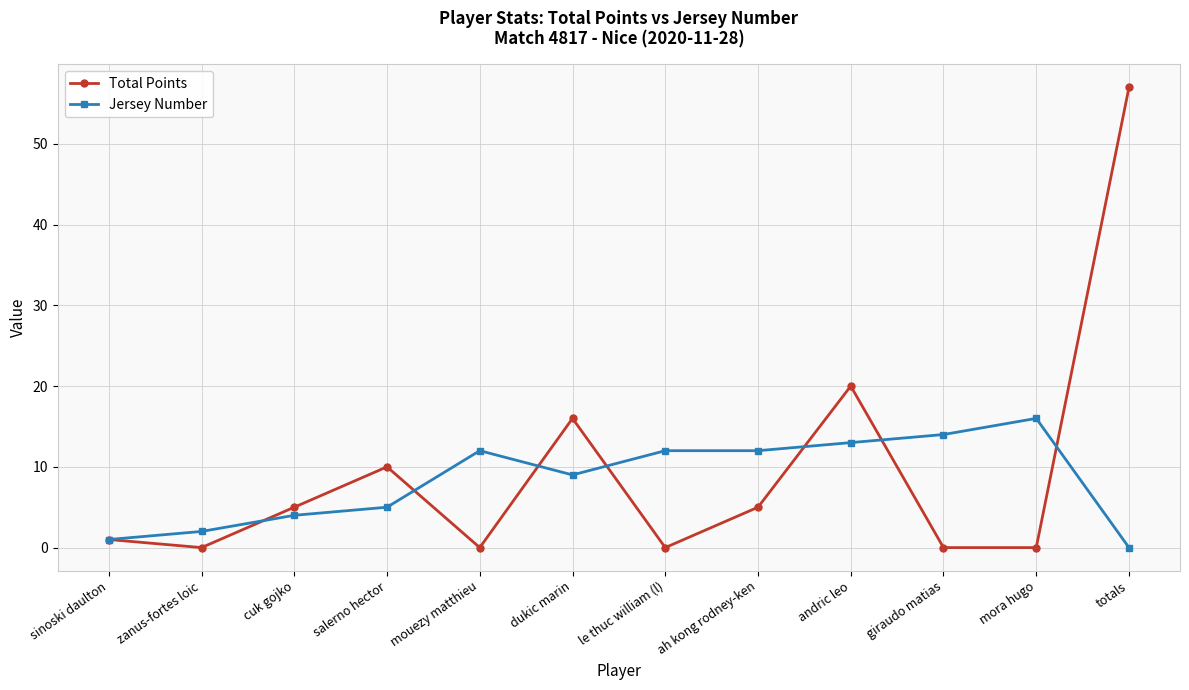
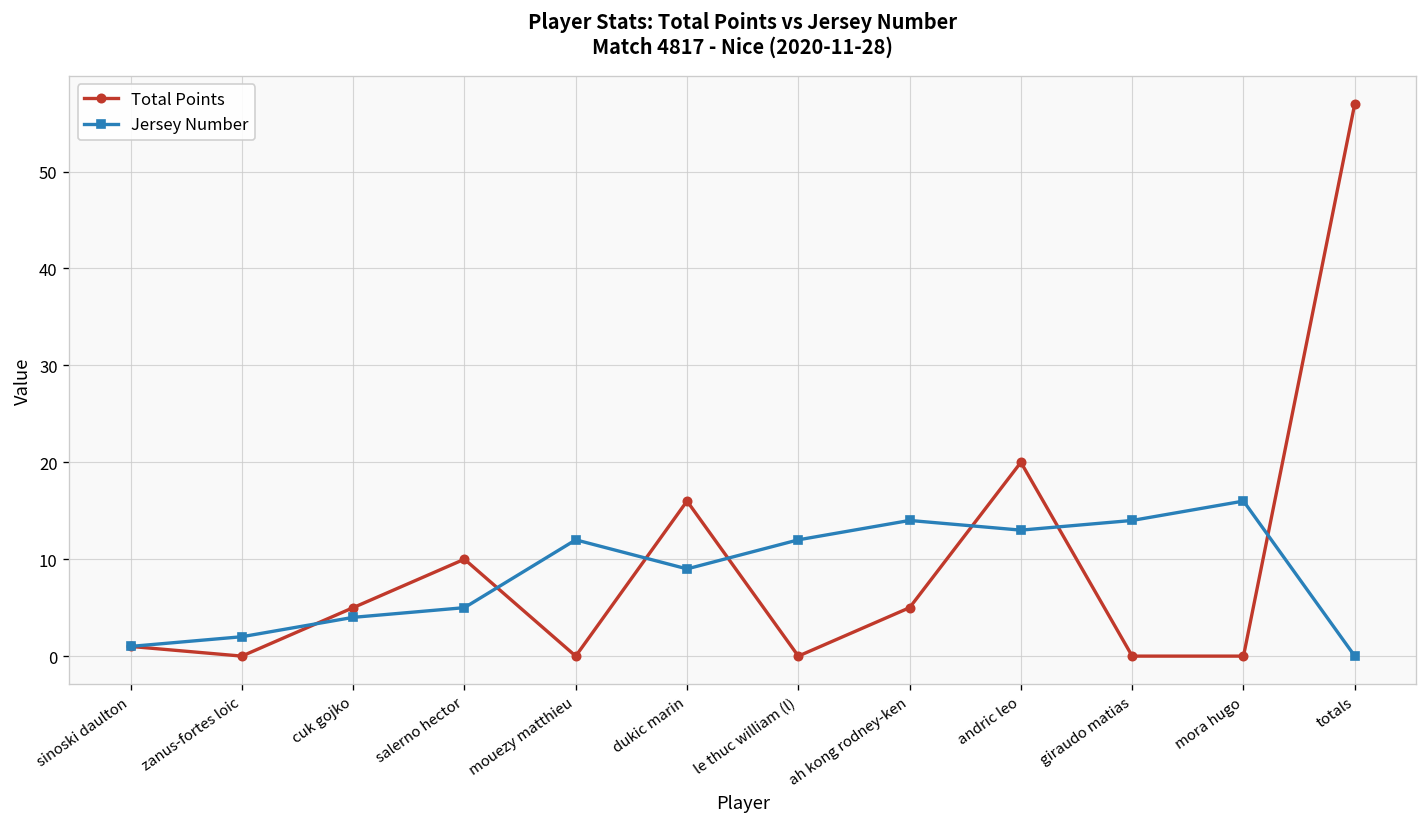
  {
    "Total Points": {
      "zanus-fortes loic": 0,
      "cuk gojko": 5,
      "salerno hector": 10,
      "mouezy matthieu": 0,
      "dukic marin": 16,
      "le thuc william (l)": 0,
      "ah kong rodney-ken": 5,
      "andric leo": 20,
      "giraudo matias": 0,
      "mora hugo": 0,
      "totals": 57
    },
    "Jersey Number": {
      "zanus-fortes loic": 2,
      "cuk gojko": 4,
      "salerno hector": 5,
      "mouezy matthieu": 12,
      "dukic marin": 9,
      "le thuc william (l)": 12,
-     "ah kong rodney-ken": 12,
+     "ah kong rodney-ken": 14,
      "andric leo": 13,
      "giraudo matias": 14,
      "mora hugo": 16,
      "totals": 0
    }
  }
